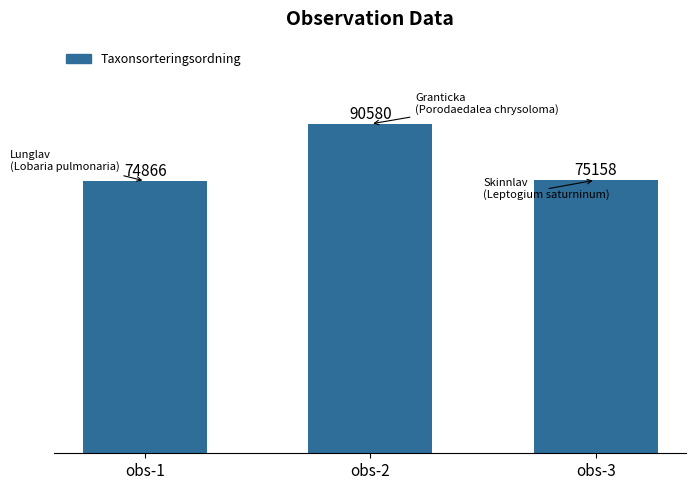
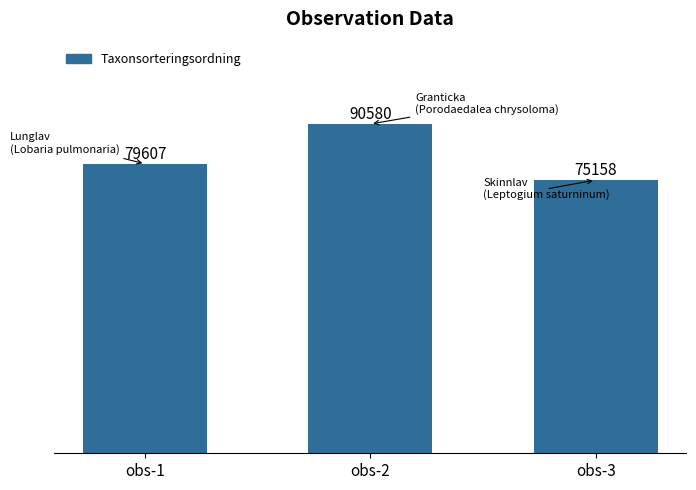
  {
-   "obs-1": 74866,
+   "obs-1": 79607,
    "obs-3": 75158
  }
